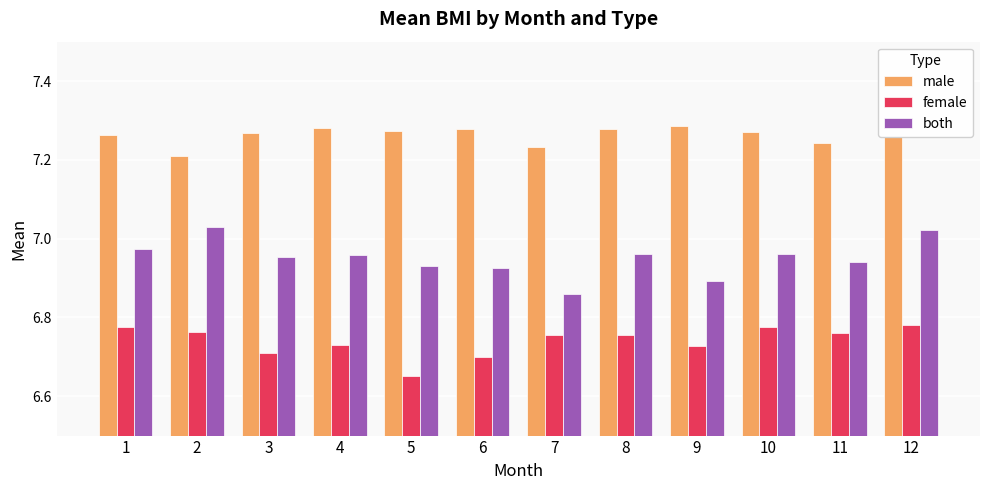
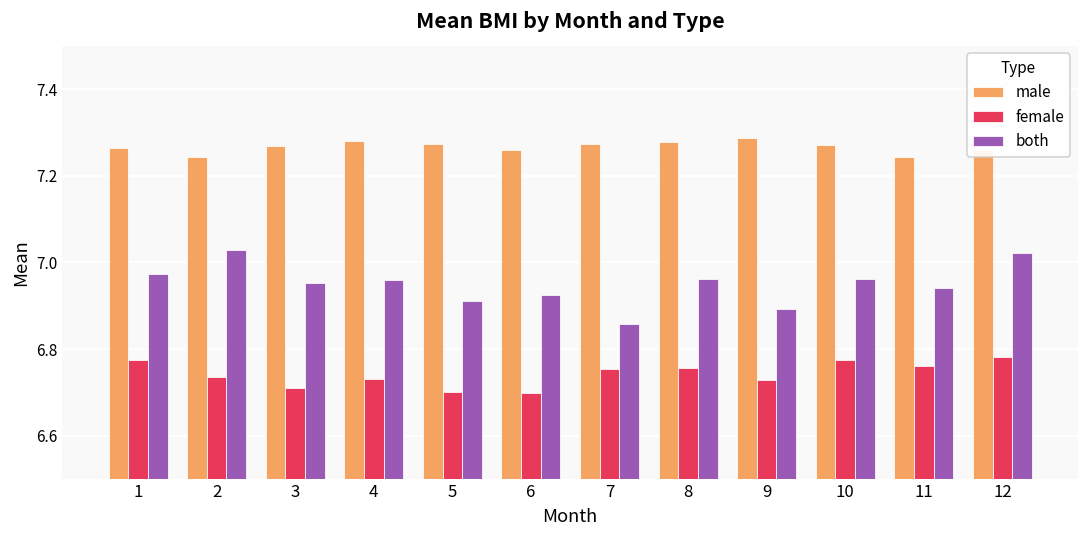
  {
    "male": {
      "1": 7.26,
-     "2": 7.21,
+     "2": 7.24,
      "3": 7.27,
      "4": 7.28,
      "5": 7.27,
-     "6": 7.28,
-     "7": 7.23,
+     "6": 7.26,
+     "7": 7.27,
      "8": 7.28,
      "9": 7.29,
      "10": 7.27,
      "11": 7.24
    },
    "female": {
      "1": 6.78,
-     "2": 6.76,
+     "2": 6.73,
      "3": 6.71,
      "4": 6.73,
-     "5": 6.65,
+     "5": 6.70,
      "6": 6.70,
      "7": 6.75,
      "8": 6.76,
      "9": 6.73,
      "10": 6.78,
      "11": 6.76,
      "12": 6.78
    },
    "both": {
      "1": 6.97,
      "2": 7.03,
      "3": 6.95,
      "4": 6.96,
-     "5": 6.93,
+     "5": 6.91,
      "6": 6.93,
      "7": 6.86,
      "8": 6.96,
      "9": 6.89,
      "10": 6.96,
      "11": 6.94,
      "12": 7.02
    }
  }
